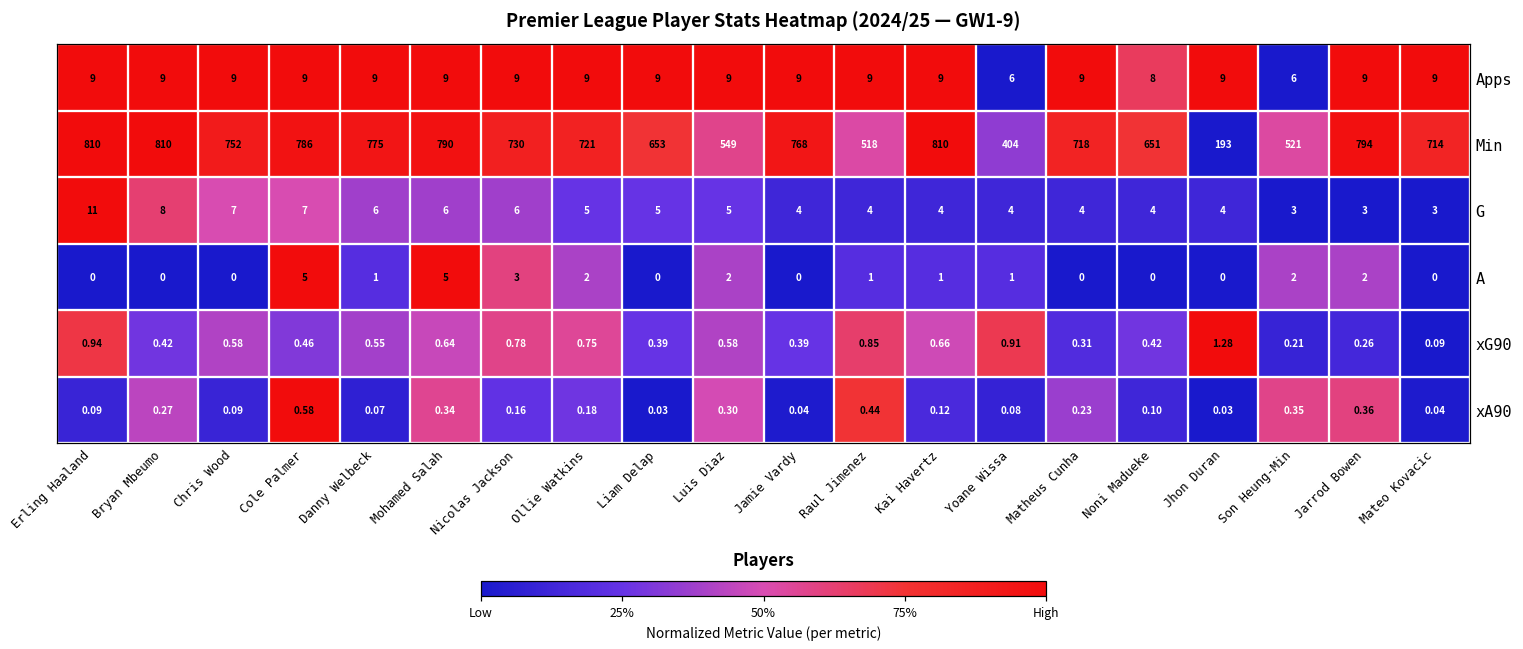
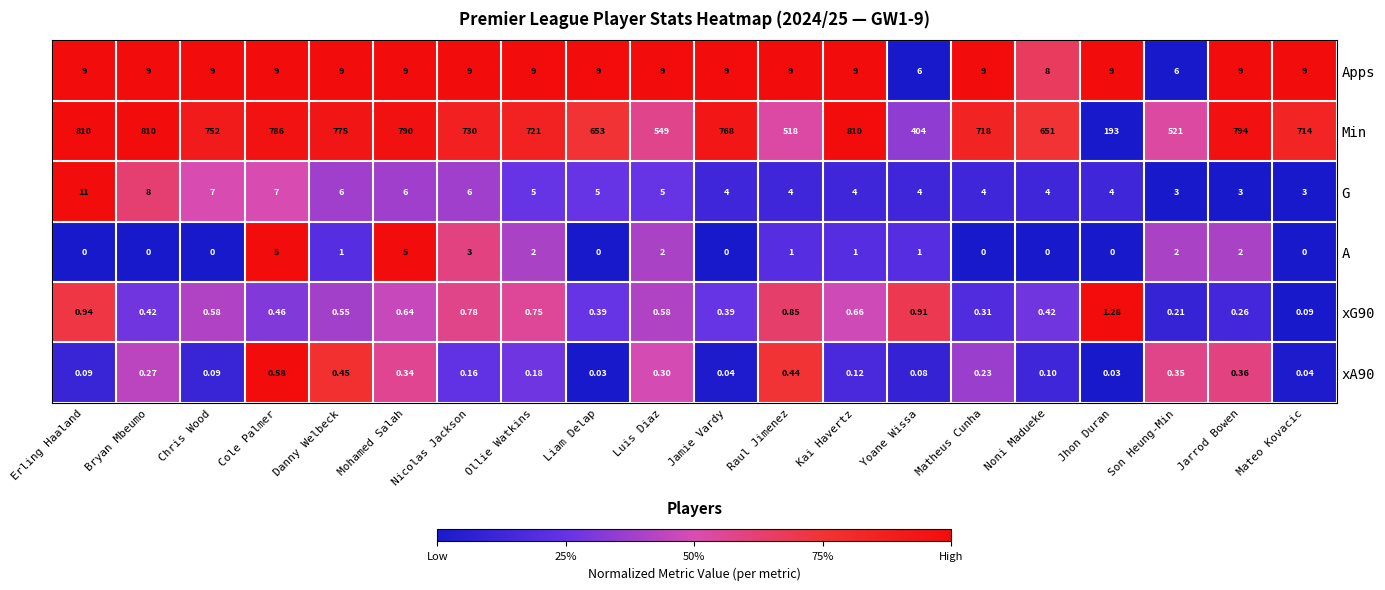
  {
    "Apps": {
      "Erling Haaland": 9,
      "Bryan Mbeumo": 9,
      "Chris Wood": 9,
      "Cole Palmer": 9,
      "Danny Welbeck": 9,
      "Mohamed Salah": 9,
      "Nicolas Jackson": 9,
      "Ollie Watkins": 9,
      "Liam Delap": 9,
      "Luis Diaz": 9,
      "Jamie Vardy": 9,
      "Raul Jimenez": 9,
      "Kai Havertz": 9,
      "Yoane Wissa": 6,
      "Matheus Cunha": 9,
      "Noni Madueke": 8,
      "Jhon Duran": 9,
      "Son Heung-Min": 6,
      "Jarrod Bowen": 9,
      "Mateo Kovacic": 9
    },
    "Min": {
      "Erling Haaland": 810,
      "Bryan Mbeumo": 810,
      "Chris Wood": 752,
      "Cole Palmer": 786,
      "Danny Welbeck": 775,
      "Mohamed Salah": 790,
      "Nicolas Jackson": 730,
      "Ollie Watkins": 721,
      "Liam Delap": 653,
      "Luis Diaz": 549,
      "Jamie Vardy": 768,
      "Raul Jimenez": 518,
      "Kai Havertz": 810,
      "Yoane Wissa": 404,
      "Matheus Cunha": 718,
      "Noni Madueke": 651,
      "Jhon Duran": 193,
      "Son Heung-Min": 521,
      "Jarrod Bowen": 794,
      "Mateo Kovacic": 714
    },
    "G": {
      "Erling Haaland": 11,
      "Bryan Mbeumo": 8,
      "Chris Wood": 7,
      "Cole Palmer": 7,
      "Danny Welbeck": 6,
      "Mohamed Salah": 6,
      "Nicolas Jackson": 6,
      "Ollie Watkins": 5,
      "Liam Delap": 5,
      "Luis Diaz": 5,
      "Jamie Vardy": 4,
      "Raul Jimenez": 4,
      "Kai Havertz": 4,
      "Yoane Wissa": 4,
      "Matheus Cunha": 4,
      "Noni Madueke": 4,
      "Jhon Duran": 4,
      "Son Heung-Min": 3,
      "Jarrod Bowen": 3,
      "Mateo Kovacic": 3
    },
    "A": {
      "Erling Haaland": 0,
      "Bryan Mbeumo": 0,
      "Chris Wood": 0,
      "Cole Palmer": 5,
      "Danny Welbeck": 1,
      "Mohamed Salah": 5,
      "Nicolas Jackson": 3,
      "Ollie Watkins": 2,
      "Liam Delap": 0,
      "Luis Diaz": 2,
      "Jamie Vardy": 0,
      "Raul Jimenez": 1,
      "Kai Havertz": 1,
      "Yoane Wissa": 1,
      "Matheus Cunha": 0,
      "Noni Madueke": 0,
      "Jhon Duran": 0,
      "Son Heung-Min": 2,
      "Jarrod Bowen": 2,
      "Mateo Kovacic": 0
    },
    "xG90": {
      "Erling Haaland": 0.94,
      "Bryan Mbeumo": 0.42,
      "Chris Wood": 0.58,
      "Cole Palmer": 0.46,
      "Danny Welbeck": 0.55,
      "Mohamed Salah": 0.64,
      "Nicolas Jackson": 0.78,
      "Ollie Watkins": 0.75,
      "Liam Delap": 0.39,
      "Luis Diaz": 0.58,
      "Jamie Vardy": 0.39,
      "Raul Jimenez": 0.85,
      "Kai Havertz": 0.66,
      "Yoane Wissa": 0.91,
      "Matheus Cunha": 0.31,
      "Noni Madueke": 0.42,
      "Jhon Duran": 1.28,
      "Son Heung-Min": 0.21,
      "Jarrod Bowen": 0.26,
      "Mateo Kovacic": 0.09
    },
    "xA90": {
      "Erling Haaland": 0.09,
      "Bryan Mbeumo": 0.27,
      "Chris Wood": 0.09,
      "Cole Palmer": 0.58,
-     "Danny Welbeck": 0.07,
+     "Danny Welbeck": 0.45,
      "Mohamed Salah": 0.34,
      "Nicolas Jackson": 0.16,
      "Ollie Watkins": 0.18,
      "Liam Delap": 0.03,
      "Luis Diaz": 0.30,
      "Jamie Vardy": 0.04,
      "Raul Jimenez": 0.44,
      "Kai Havertz": 0.12,
      "Yoane Wissa": 0.08,
      "Matheus Cunha": 0.23,
      "Noni Madueke": 0.10,
      "Jhon Duran": 0.03,
      "Son Heung-Min": 0.35,
      "Jarrod Bowen": 0.36,
      "Mateo Kovacic": 0.04
    }
  }
